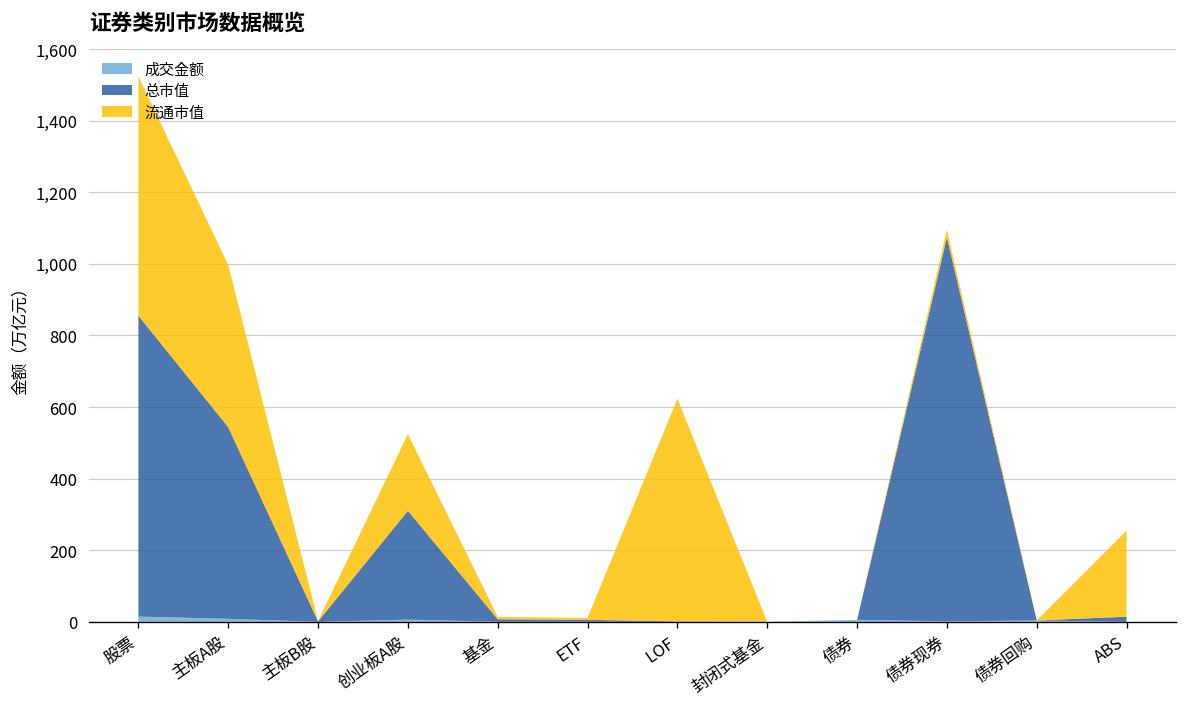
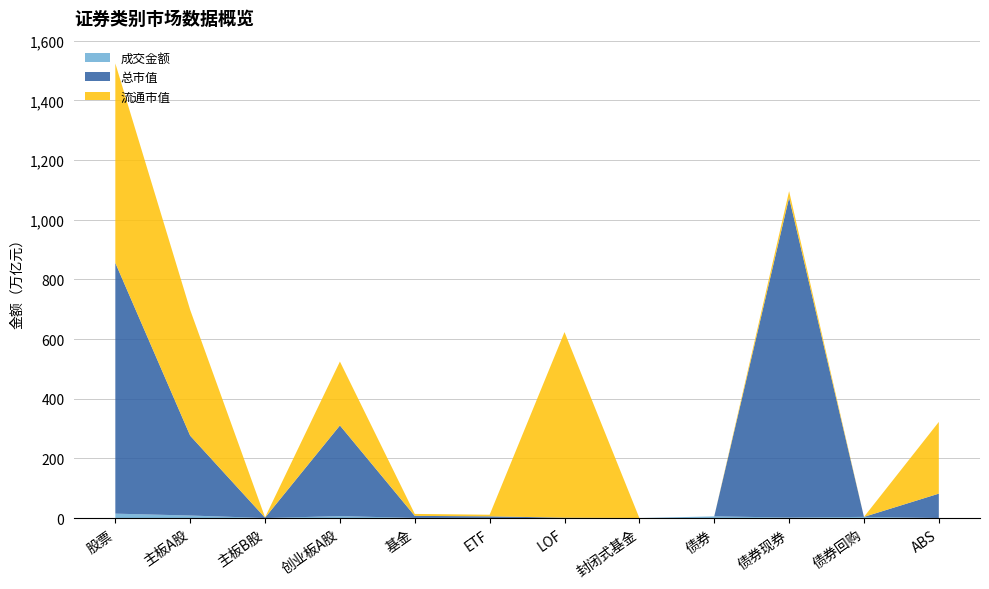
  {
    "成交金额": {
      "股票": "10"
    },
    "总市值": {
      "股票": "840",
-     "主板A股": "540",
+     "主板A股": "270",
      "创业板A股": "300",
      "债券现券": "1,070",
-     "ABS": "10"
+     "ABS": "80"
    },
    "流通市值": {
      "股票": "670",
-     "主板A股": "450",
+     "主板A股": "420",
      "创业板A股": "210",
      "LOF": "620",
      "债券现券": "20",
      "ABS": "240"
    }
  }
